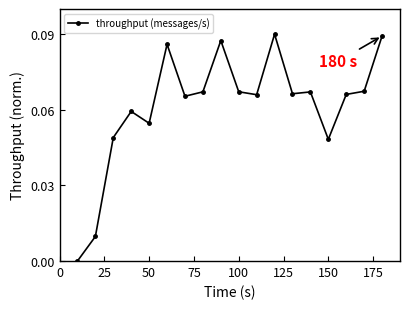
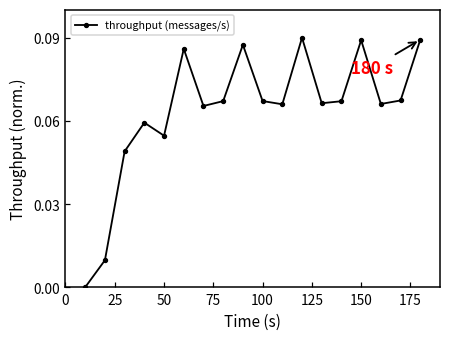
  {
    "50": 0.055,
    "100": 0.067,
-   "150": 0.048
+   "150": 0.089
  }
